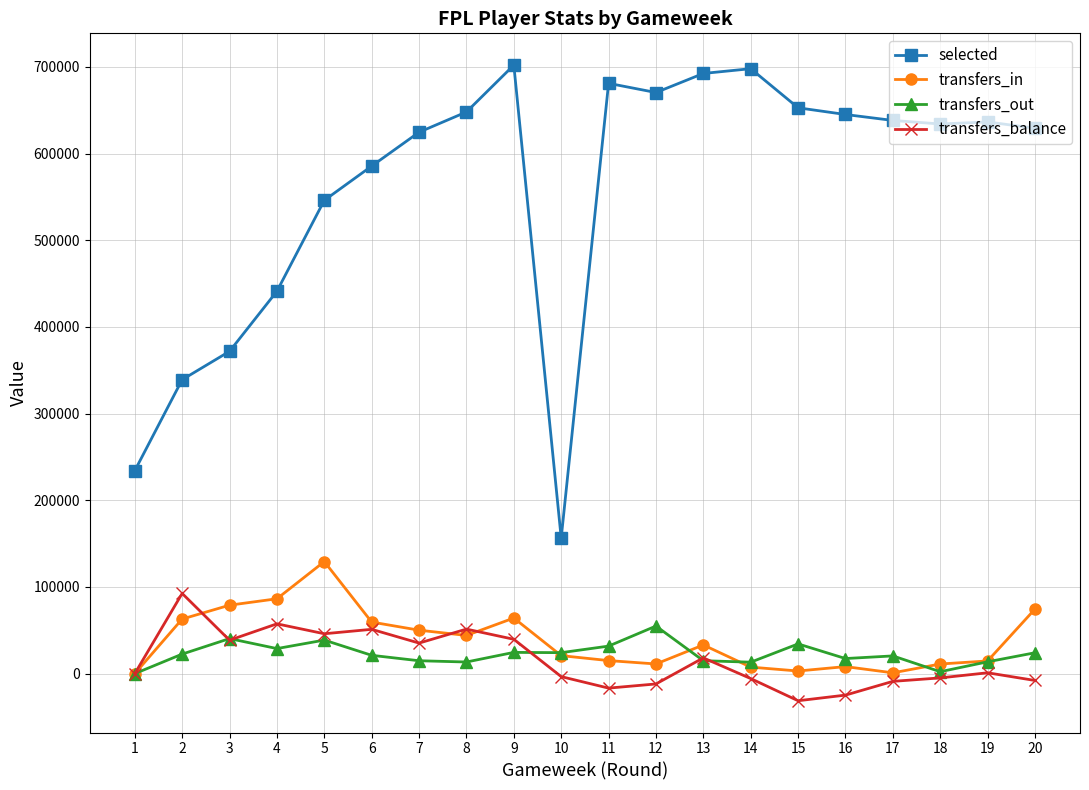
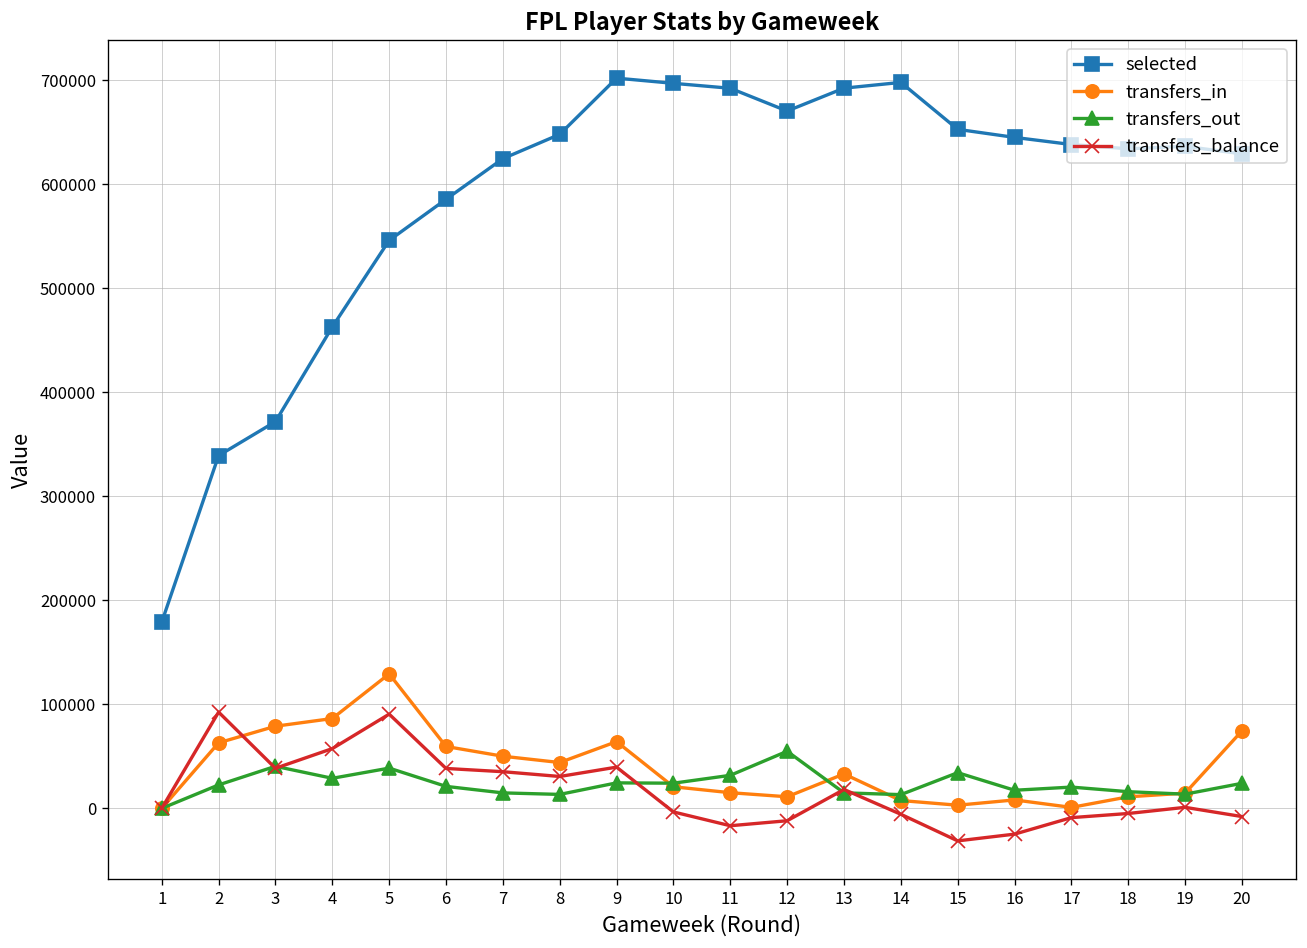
  {
    "selected": {
-     "1": 230000,
+     "1": 180000,
      "2": 340000,
      "3": 370000,
-     "4": 440000,
+     "4": 460000,
      "5": 550000,
      "6": 590000,
      "7": 620000,
      "8": 650000,
      "9": 700000,
-     "10": 160000,
-     "11": 680000,
+     "10": 700000,
+     "11": 690000,
      "12": 670000,
      "13": 690000,
      "14": 700000,
      "15": 650000,
      "16": 650000
    },
    "transfers_in": {
      "2": 60000,
      "3": 80000,
      "4": 90000,
      "5": 130000,
      "6": 60000,
      "7": 50000,
      "8": 40000,
      "9": 60000,
      "10": 20000,
      "11": 20000,
      "12": 10000,
      "13": 30000,
      "14": 10000,
      "15": 0,
      "16": 10000,
      "17": 0,
      "18": 10000,
      "20": 70000
    },
    "transfers_out": {
      "2": 20000,
      "4": 30000,
      "5": 40000,
      "6": 20000,
      "7": 10000,
      "8": 10000,
      "9": 20000,
      "10": 20000,
      "11": 30000,
      "12": 50000,
      "13": 10000,
      "14": 10000,
      "15": 30000,
      "16": 20000,
      "17": 20000,
-     "18": 0,
+     "18": 20000,
      "20": 20000
    },
    "transfers_balance": {
      "2": 90000,
      "4": 60000,
-     "5": 50000,
-     "6": 50000,
+     "5": 90000,
+     "6": 40000,
      "7": 40000,
-     "8": 50000,
+     "8": 30000,
      "9": 40000,
      "10": 0,
      "11": -20000,
      "12": -10000,
      "13": 20000,
      "14": -10000,
      "15": -30000,
      "16": -20000,
      "17": -10000,
      "18": 0,
      "19": 0,
      "20": -10000
    }
  }
